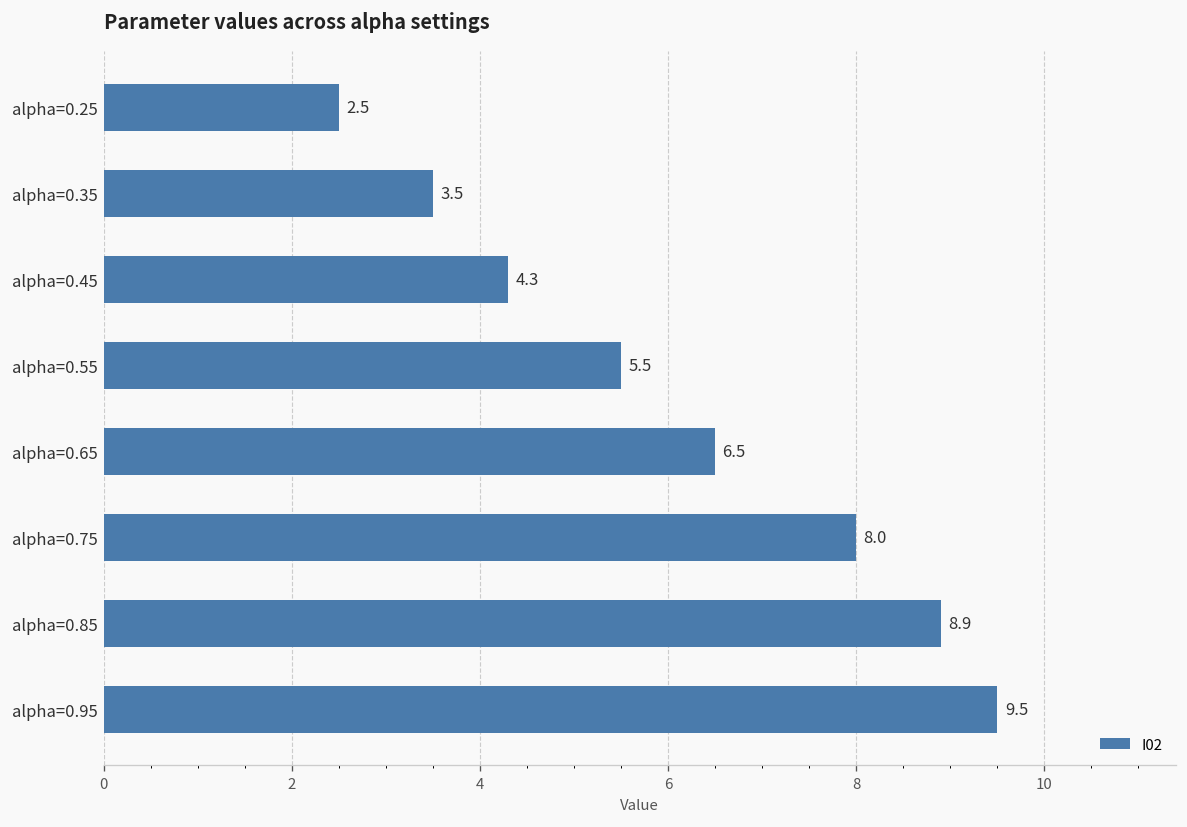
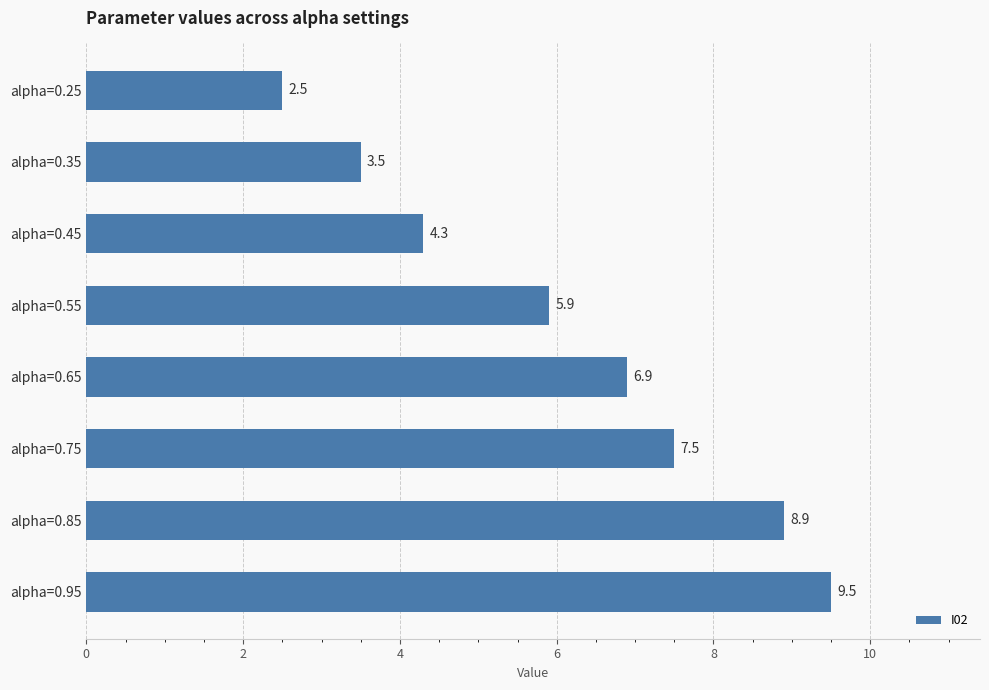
  {
    "alpha=0.25": 2.5,
    "alpha=0.35": 3.5,
    "alpha=0.45": 4.3,
-   "alpha=0.55": 5.5,
-   "alpha=0.65": 6.5,
-   "alpha=0.75": 8.0,
+   "alpha=0.55": 5.9,
+   "alpha=0.65": 6.9,
+   "alpha=0.75": 7.5,
    "alpha=0.85": 8.9,
    "alpha=0.95": 9.5
  }
